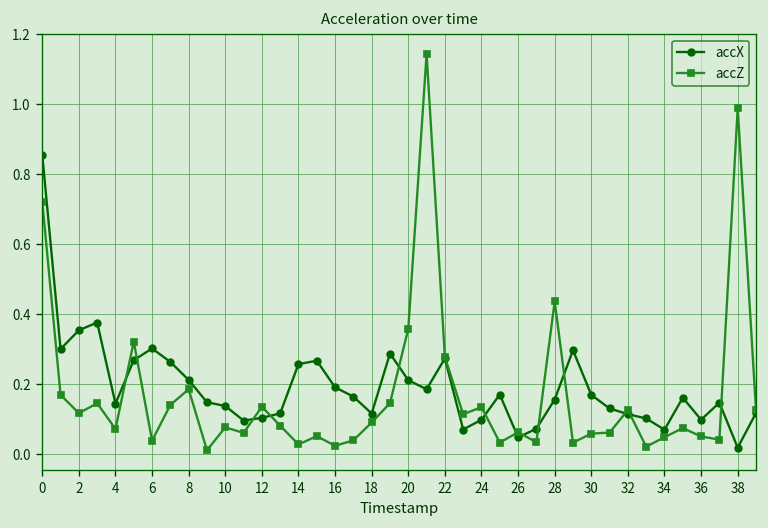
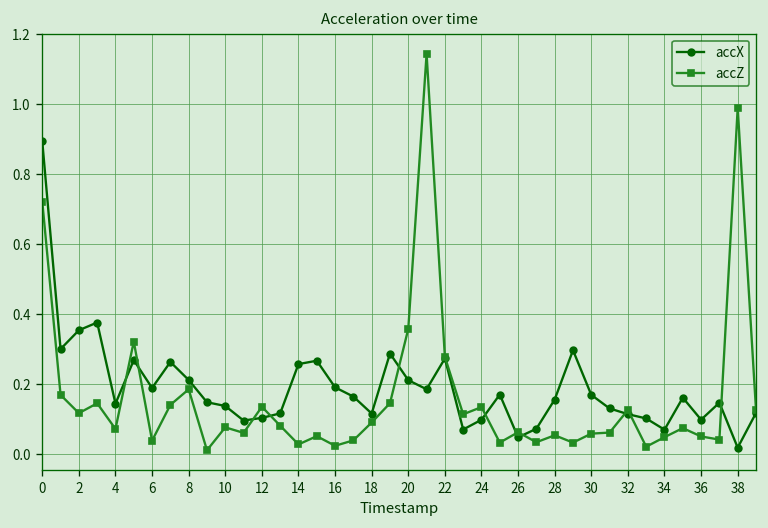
  {
    "accX": {
-     "0": 0.86,
+     "0": 0.89,
      "2": 0.35,
      "4": 0.14,
-     "6": 0.30,
+     "6": 0.19,
      "8": 0.21,
      "10": 0.14,
      "12": 0.10,
      "14": 0.26,
      "16": 0.19,
      "18": 0.12,
      "20": 0.21,
      "24": 0.10,
      "26": 0.05,
      "28": 0.16,
      "30": 0.17,
      "32": 0.11,
      "34": 0.07,
      "36": 0.10,
      "38": 0.02
    },
    "accZ": {
      "0": 0.72,
      "2": 0.12,
      "4": 0.07,
      "6": 0.04,
      "8": 0.19,
      "10": 0.08,
      "12": 0.14,
      "14": 0.03,
      "16": 0.02,
      "18": 0.09,
      "20": 0.36,
      "24": 0.13,
      "26": 0.06,
-     "28": 0.44,
+     "28": 0.05,
      "30": 0.06,
      "32": 0.13,
      "34": 0.05,
      "36": 0.05,
      "38": 0.99
    }
  }
